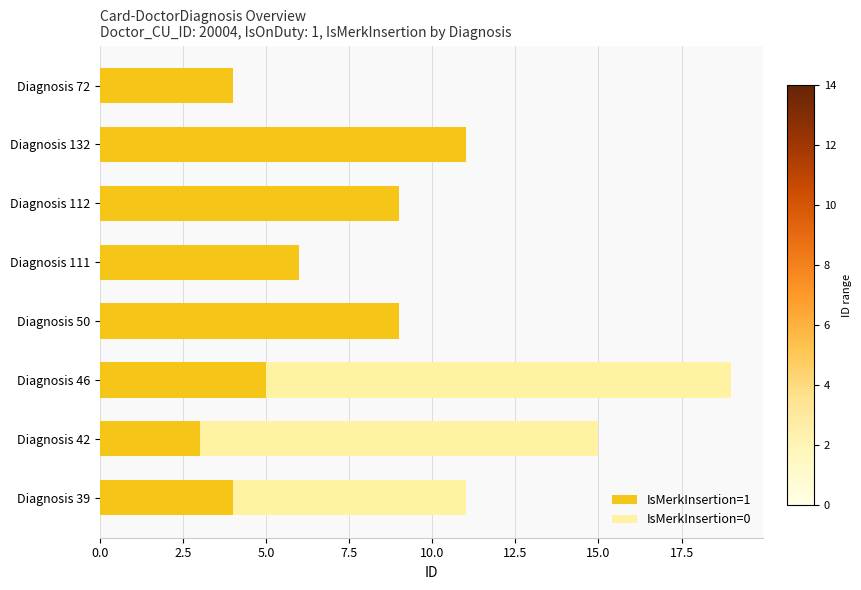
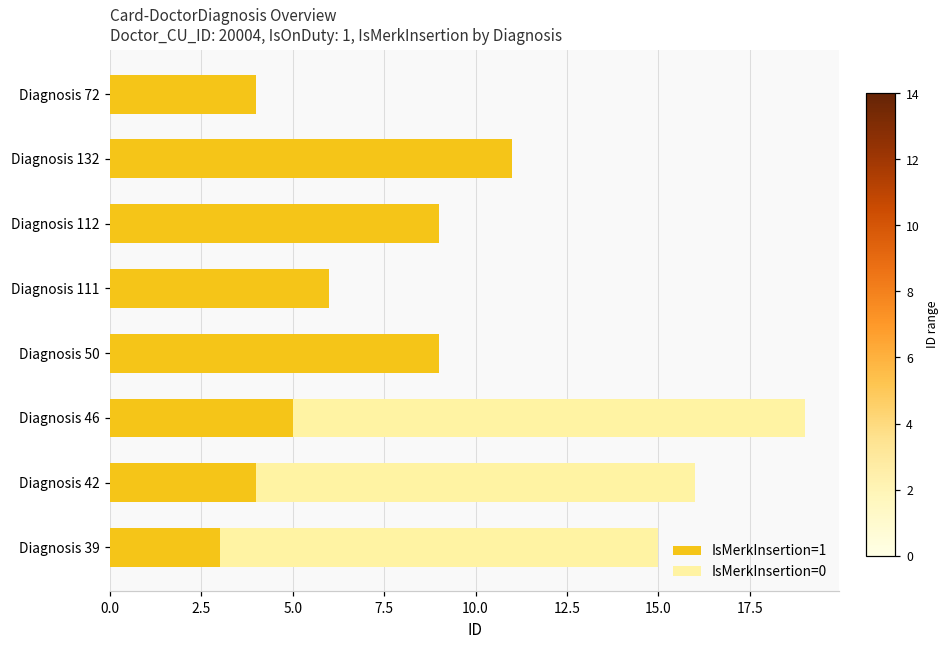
  {
    "IsMerkInsertion=1": {
      "Diagnosis 72": 4,
      "Diagnosis 132": 11,
      "Diagnosis 112": 9,
      "Diagnosis 111": 6,
      "Diagnosis 50": 9,
      "Diagnosis 46": 5,
-     "Diagnosis 42": 3,
-     "Diagnosis 39": 4
+     "Diagnosis 42": 4,
+     "Diagnosis 39": 3
    },
    "IsMerkInsertion=0": {
      "Diagnosis 72": 0,
      "Diagnosis 132": 0,
      "Diagnosis 112": 0,
      "Diagnosis 111": 0,
      "Diagnosis 50": 0,
      "Diagnosis 46": 14,
      "Diagnosis 42": 12,
-     "Diagnosis 39": 7
+     "Diagnosis 39": 12
    }
  }
